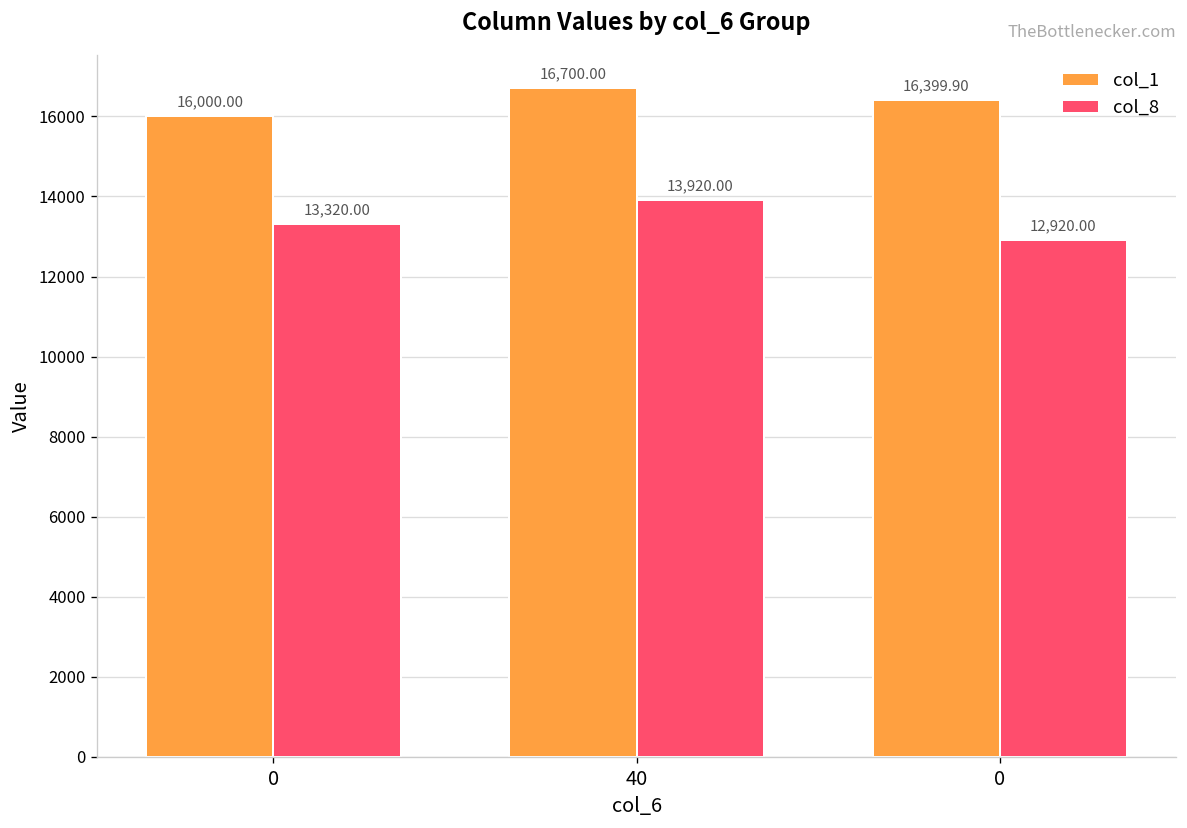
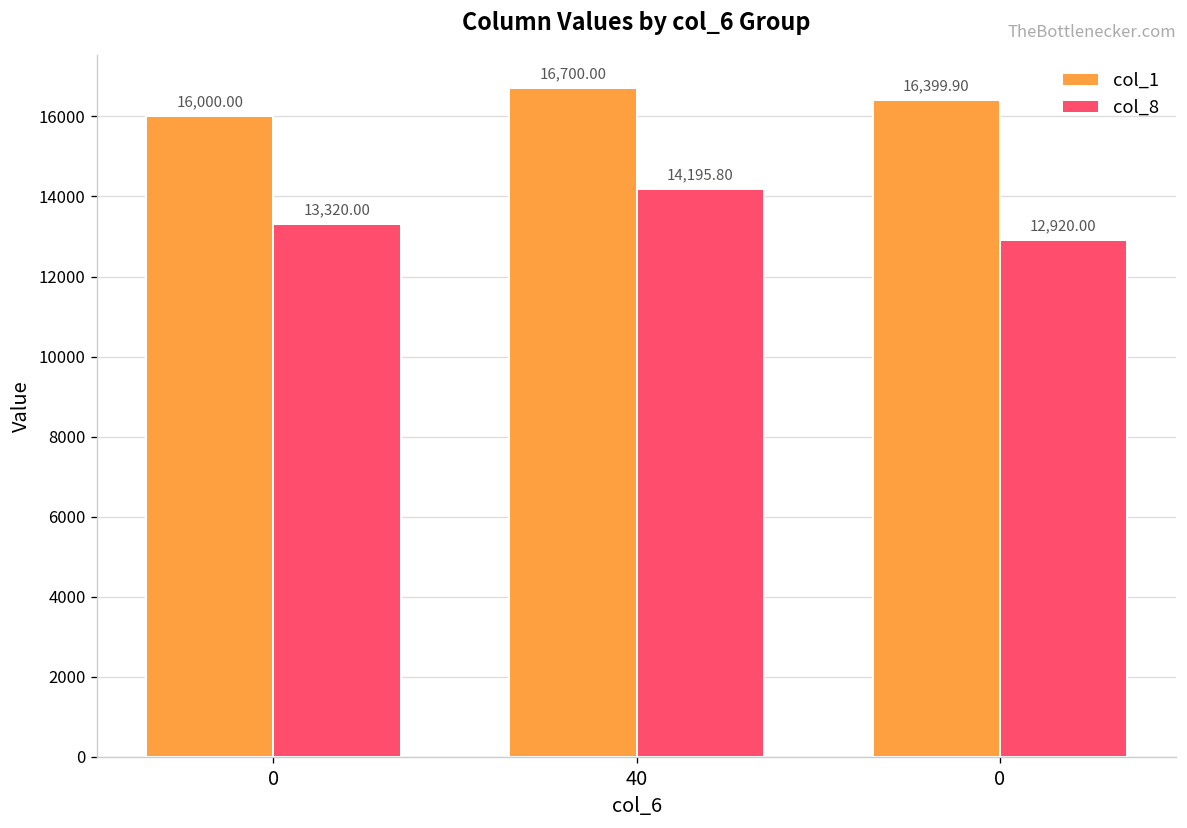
  {
    "col_1": {
      "40": "16,700.00"
    },
    "col_8": {
-     "40": "13,920.00"
+     "40": "14,195.80"
    }
  }
